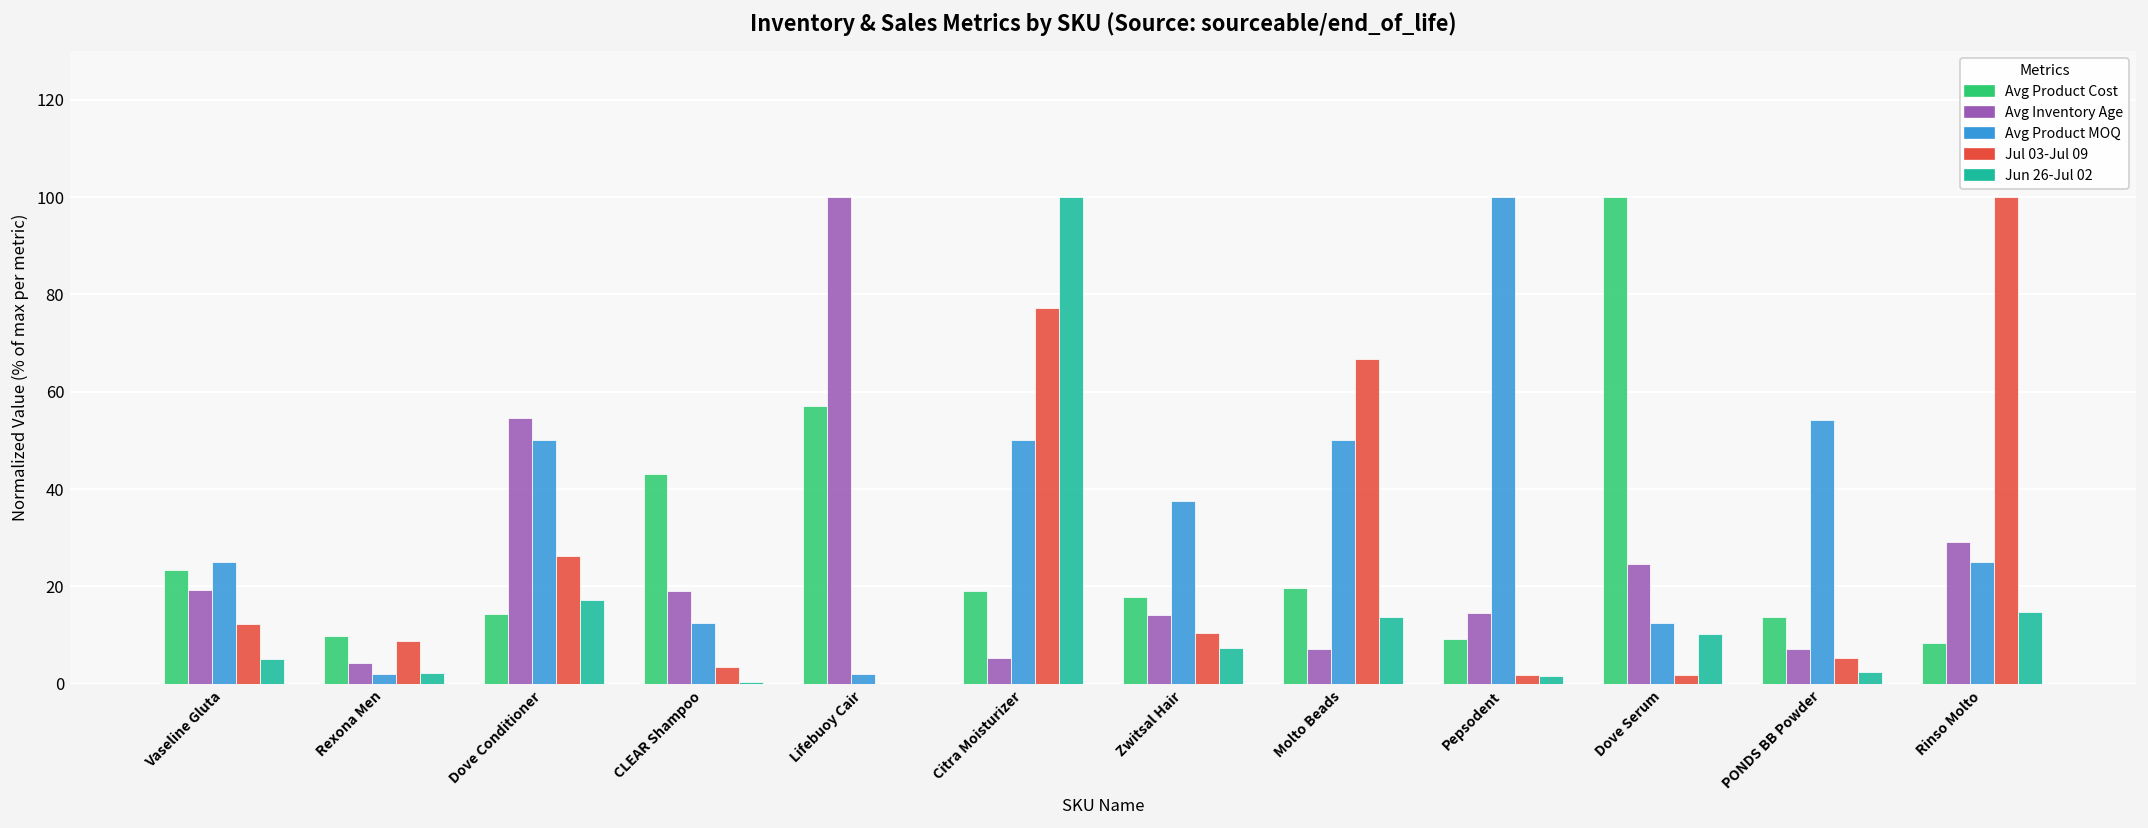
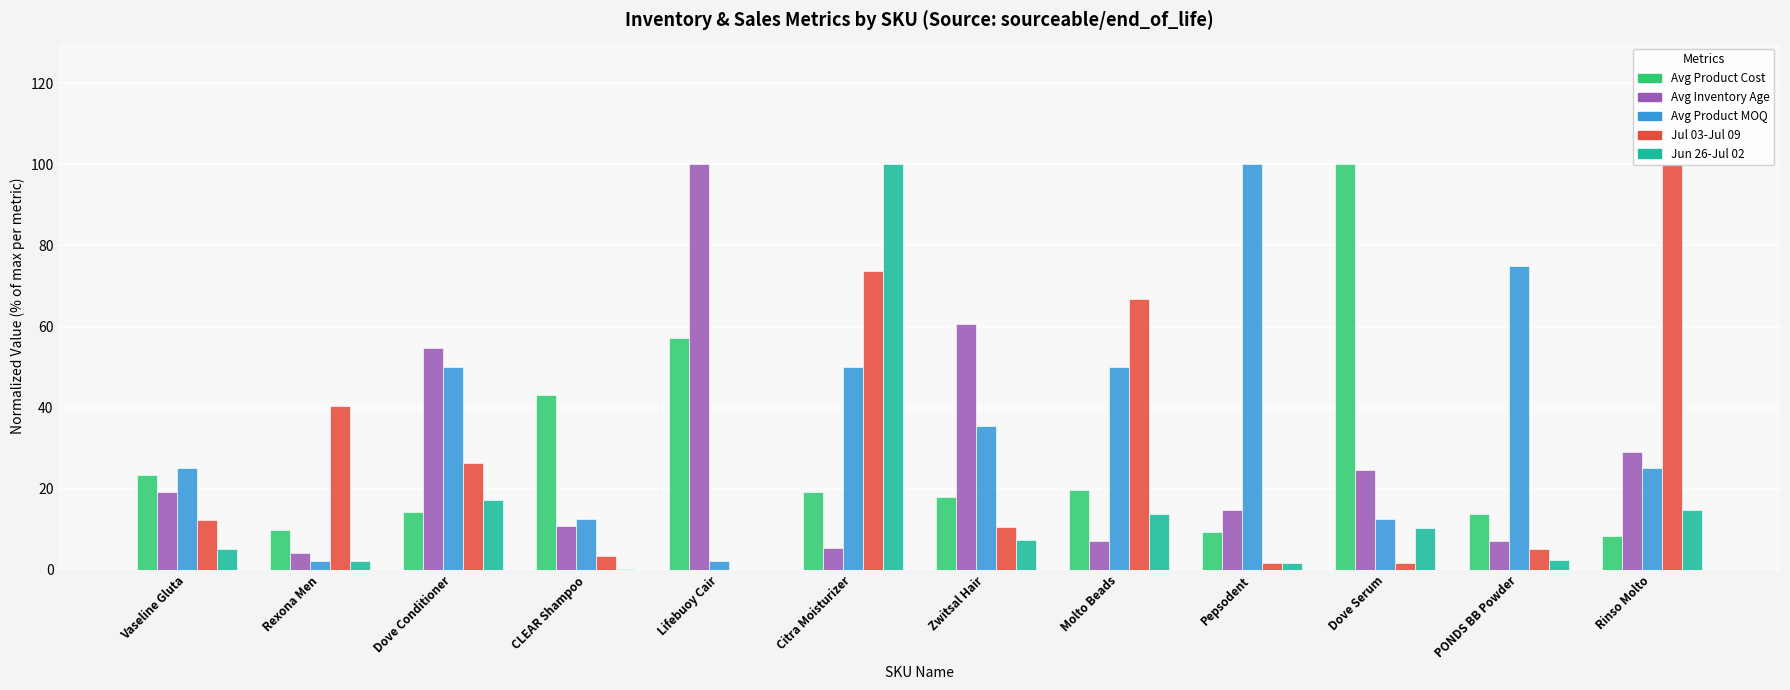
  {
    "Avg Inventory Age": {
      "Vaseline Gluta": 19,
      "Rexona Men": 4,
      "Dove Conditioner": 55,
-     "CLEAR Shampoo": 19,
+     "CLEAR Shampoo": 11,
      "Lifebuoy Cair": 100,
      "Citra Moisturizer": 5,
-     "Zwitsal Hair": 14,
+     "Zwitsal Hair": 61,
      "Molto Beads": 7,
      "Pepsodent": 15,
      "Dove Serum": 25,
      "PONDS BB Powder": 7,
      "Rinso Molto": 29
    },
    "Avg Product MOQ": {
      "Vaseline Gluta": 25,
      "Rexona Men": 2,
      "Dove Conditioner": 50,
      "CLEAR Shampoo": 13,
      "Lifebuoy Cair": 2,
      "Citra Moisturizer": 50,
-     "Zwitsal Hair": 38,
+     "Zwitsal Hair": 35,
      "Molto Beads": 50,
      "Pepsodent": 100,
      "Dove Serum": 13,
-     "PONDS BB Powder": 54,
+     "PONDS BB Powder": 75,
      "Rinso Molto": 25
    },
    "Jul 03-Jul 09": {
      "Vaseline Gluta": 12,
-     "Rexona Men": 9,
+     "Rexona Men": 40,
      "Dove Conditioner": 26,
      "CLEAR Shampoo": 4,
      "Lifebuoy Cair": 0,
-     "Citra Moisturizer": 77,
+     "Citra Moisturizer": 74,
      "Zwitsal Hair": 11,
      "Molto Beads": 67,
      "Pepsodent": 2,
      "Dove Serum": 2,
      "PONDS BB Powder": 5
    }
  }
